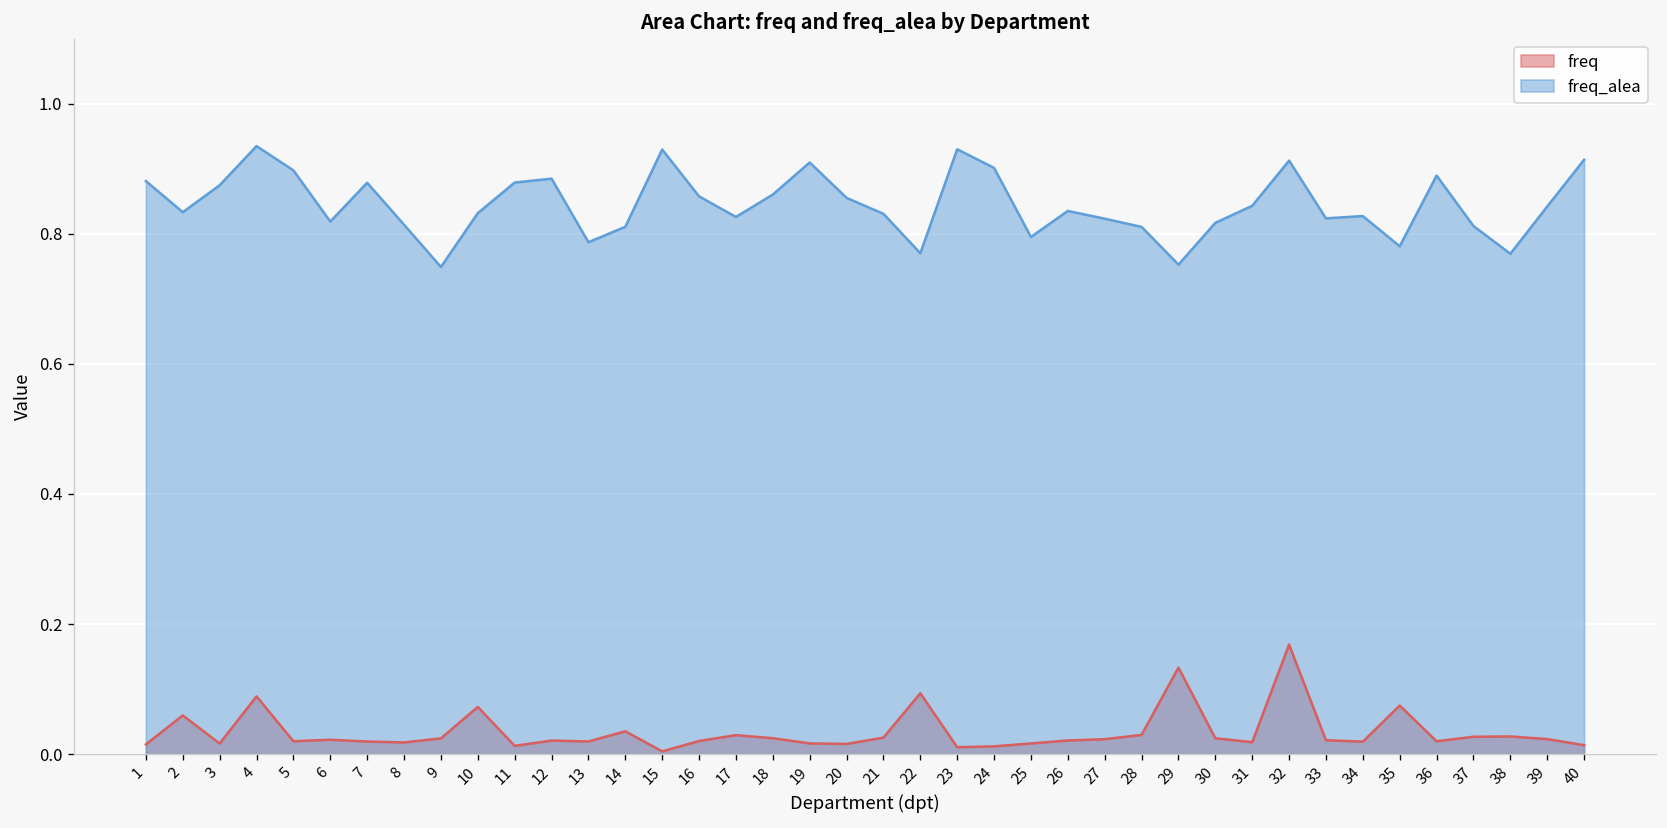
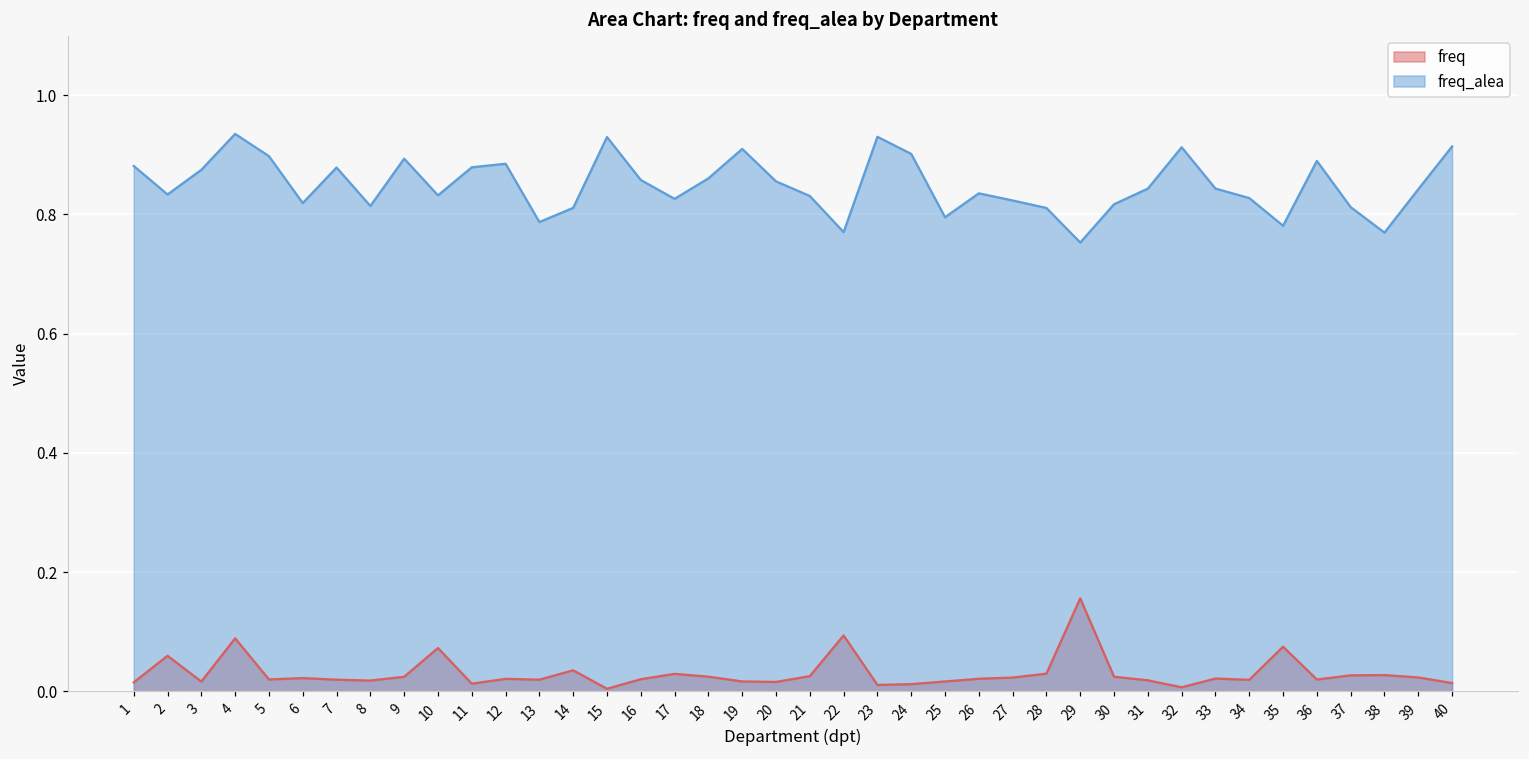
  {
    "freq": {
      "1": 0.01,
      "2": 0.06,
      "3": 0.02,
      "4": 0.09,
      "5": 0.02,
      "6": 0.02,
      "7": 0.02,
      "8": 0.02,
      "9": 0.02,
      "10": 0.07,
      "11": 0.01,
      "12": 0.02,
      "13": 0.02,
      "14": 0.04,
      "15": 0.00,
      "16": 0.02,
      "17": 0.03,
      "18": 0.02,
      "19": 0.02,
      "20": 0.02,
      "21": 0.03,
      "22": 0.09,
      "23": 0.01,
      "24": 0.01,
      "25": 0.02,
      "26": 0.02,
      "27": 0.02,
      "28": 0.03,
-     "29": 0.13,
+     "29": 0.16,
      "30": 0.02,
      "31": 0.02,
-     "32": 0.17,
+     "32": 0.01,
      "33": 0.02,
      "34": 0.02,
      "35": 0.07,
      "36": 0.02,
      "37": 0.03,
      "38": 0.03,
      "39": 0.02,
      "40": 0.01
    },
    "freq_alea": {
      "1": 0.88,
      "2": 0.83,
      "3": 0.87,
      "4": 0.94,
      "5": 0.90,
      "6": 0.82,
      "7": 0.88,
      "8": 0.81,
-     "9": 0.75,
+     "9": 0.89,
      "10": 0.83,
      "11": 0.88,
      "12": 0.88,
      "13": 0.79,
      "14": 0.81,
      "15": 0.93,
      "16": 0.86,
      "17": 0.83,
      "18": 0.86,
      "19": 0.91,
      "20": 0.86,
      "21": 0.83,
      "22": 0.77,
      "23": 0.93,
      "24": 0.90,
      "25": 0.80,
      "26": 0.84,
      "27": 0.82,
      "28": 0.81,
      "29": 0.75,
      "30": 0.82,
      "31": 0.84,
      "32": 0.91,
-     "33": 0.82,
+     "33": 0.84,
      "34": 0.83,
      "35": 0.78,
      "36": 0.89,
      "37": 0.81,
      "38": 0.77,
      "39": 0.84,
      "40": 0.91
    }
  }
